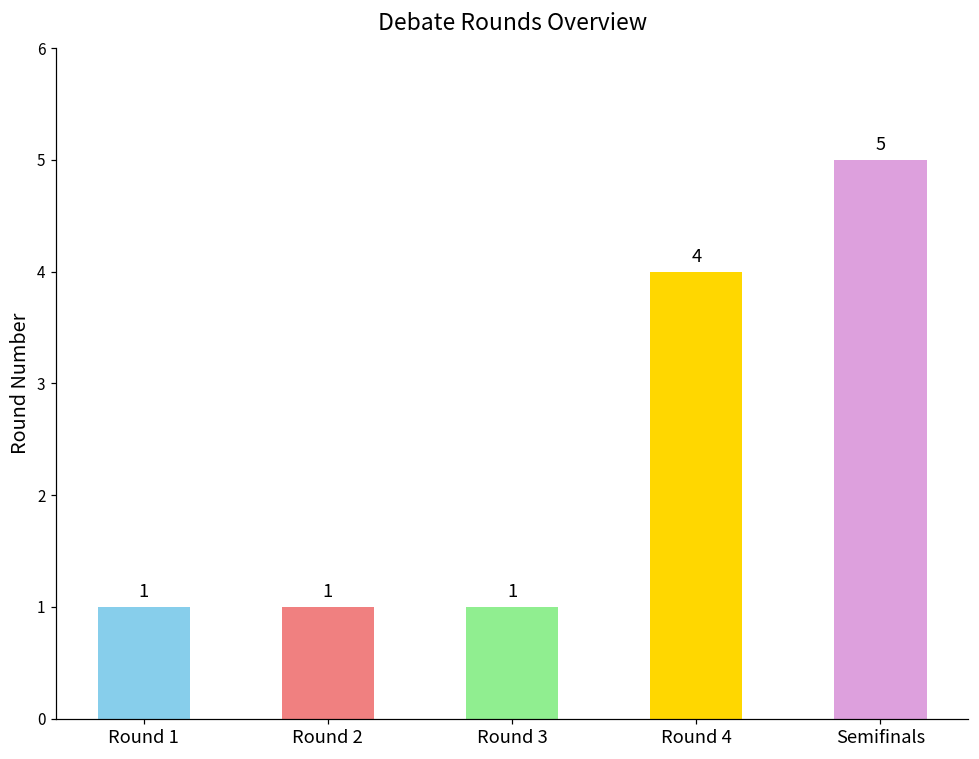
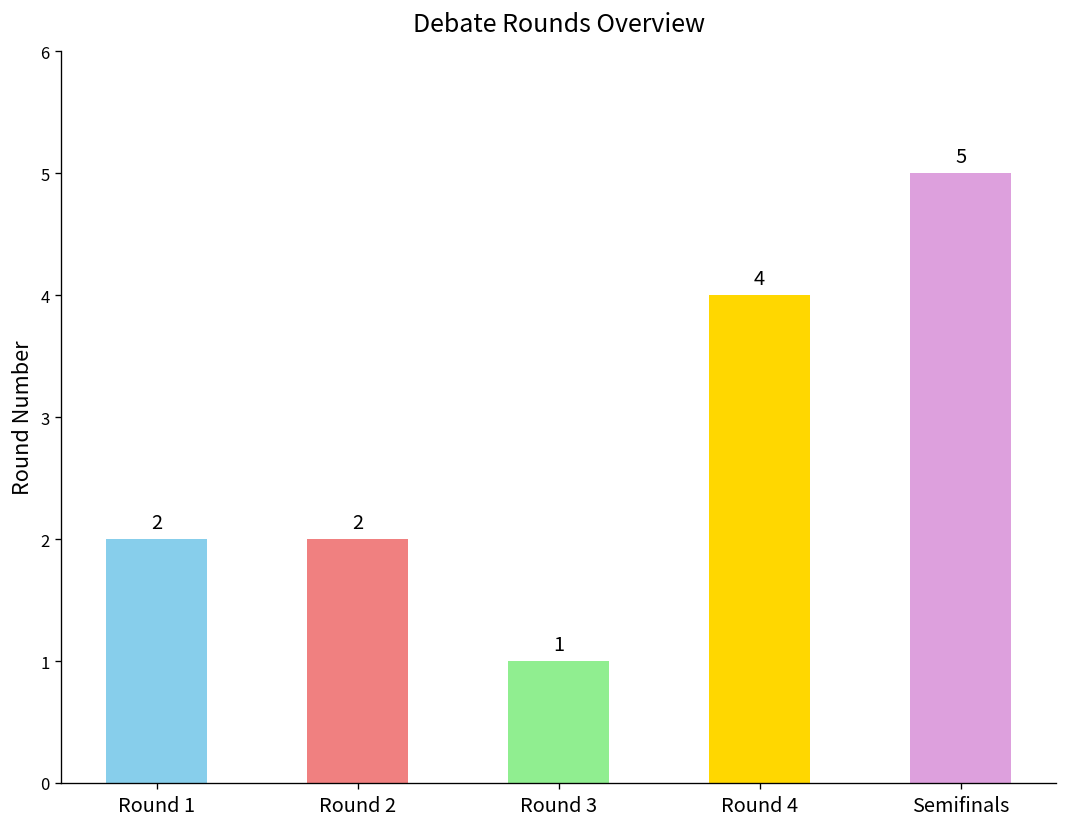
  {
-   "Round 1": 1,
-   "Round 2": 1,
+   "Round 1": 2,
+   "Round 2": 2,
    "Round 3": 1,
    "Round 4": 4,
    "Semifinals": 5
  }
